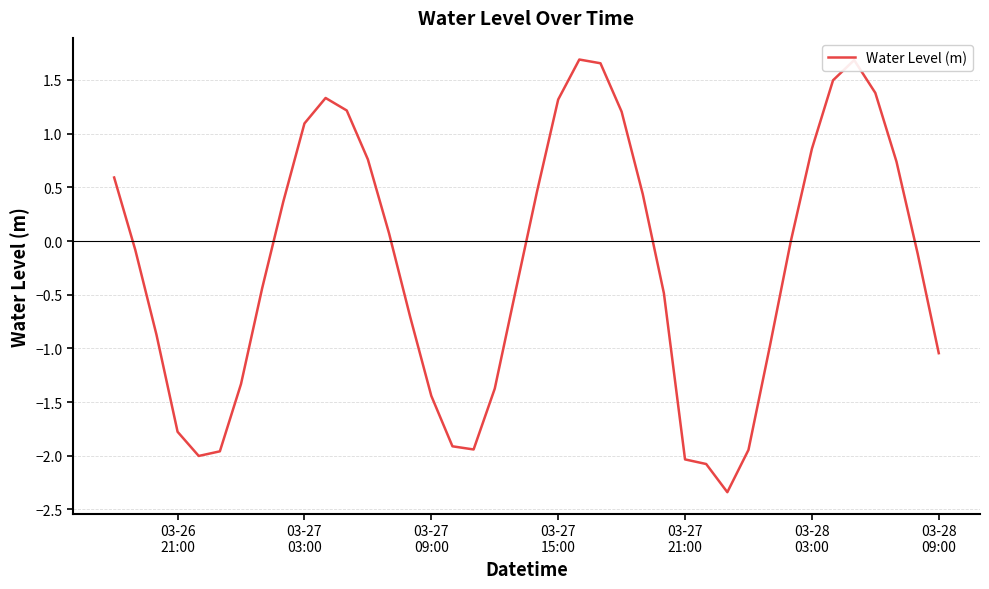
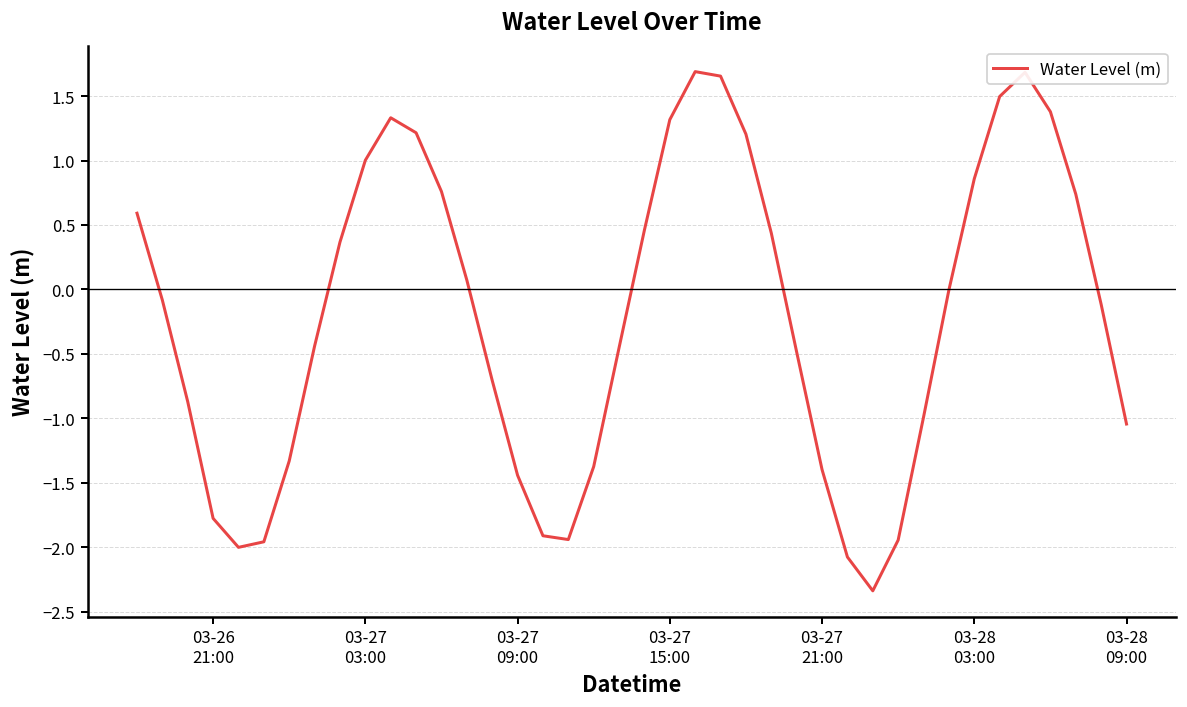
  {
    "03-26 21:00": -1.78,
-   "03-27 03:00": 1.09,
+   "03-27 03:00": 1.00,
    "03-27 09:00": -1.44,
    "03-27 15:00": 1.32,
-   "03-27 21:00": -2.03,
+   "03-27 21:00": -1.40,
    "03-28 03:00": 0.86,
    "03-28 09:00": -1.04
  }
